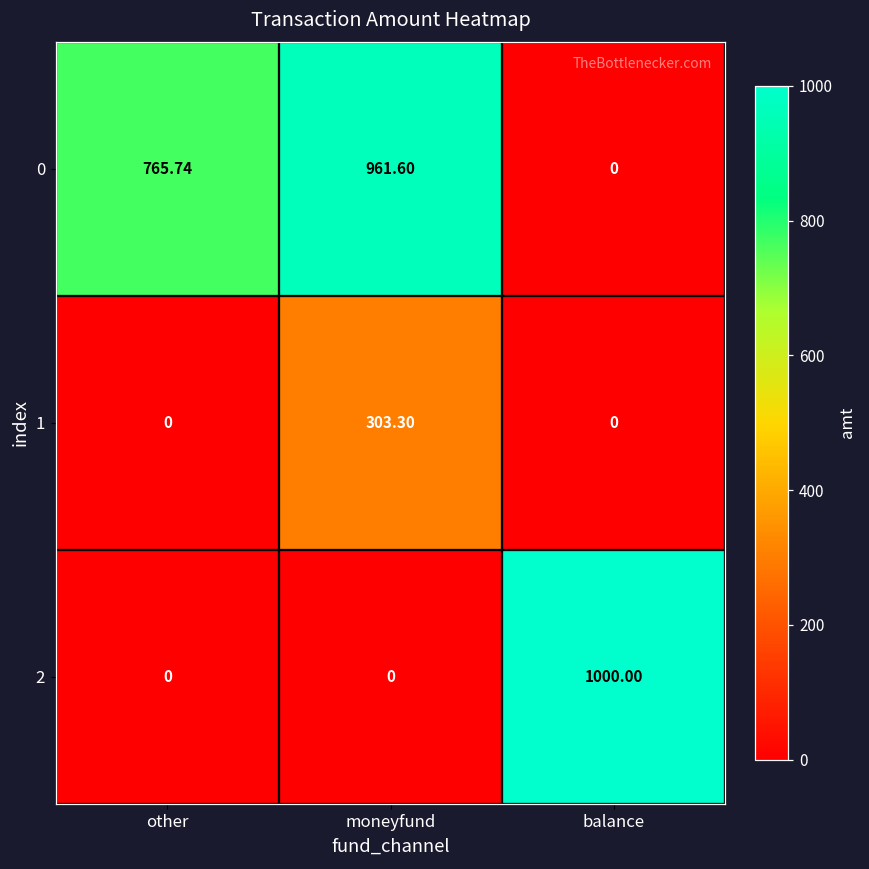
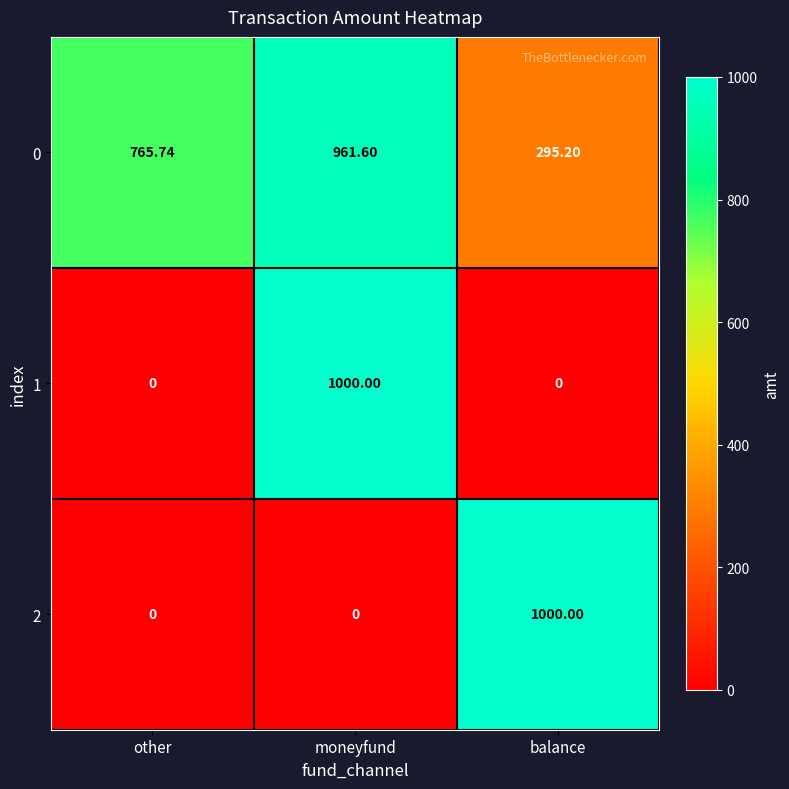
  {
    "0": {
      "other": 765.74,
      "moneyfund": 961.60,
-     "balance": 0
+     "balance": 295.20
    },
    "1": {
      "other": 0,
-     "moneyfund": 303.30,
+     "moneyfund": 1000.00,
      "balance": 0
    },
    "2": {
      "other": 0,
      "moneyfund": 0,
      "balance": 1000.00
    }
  }
